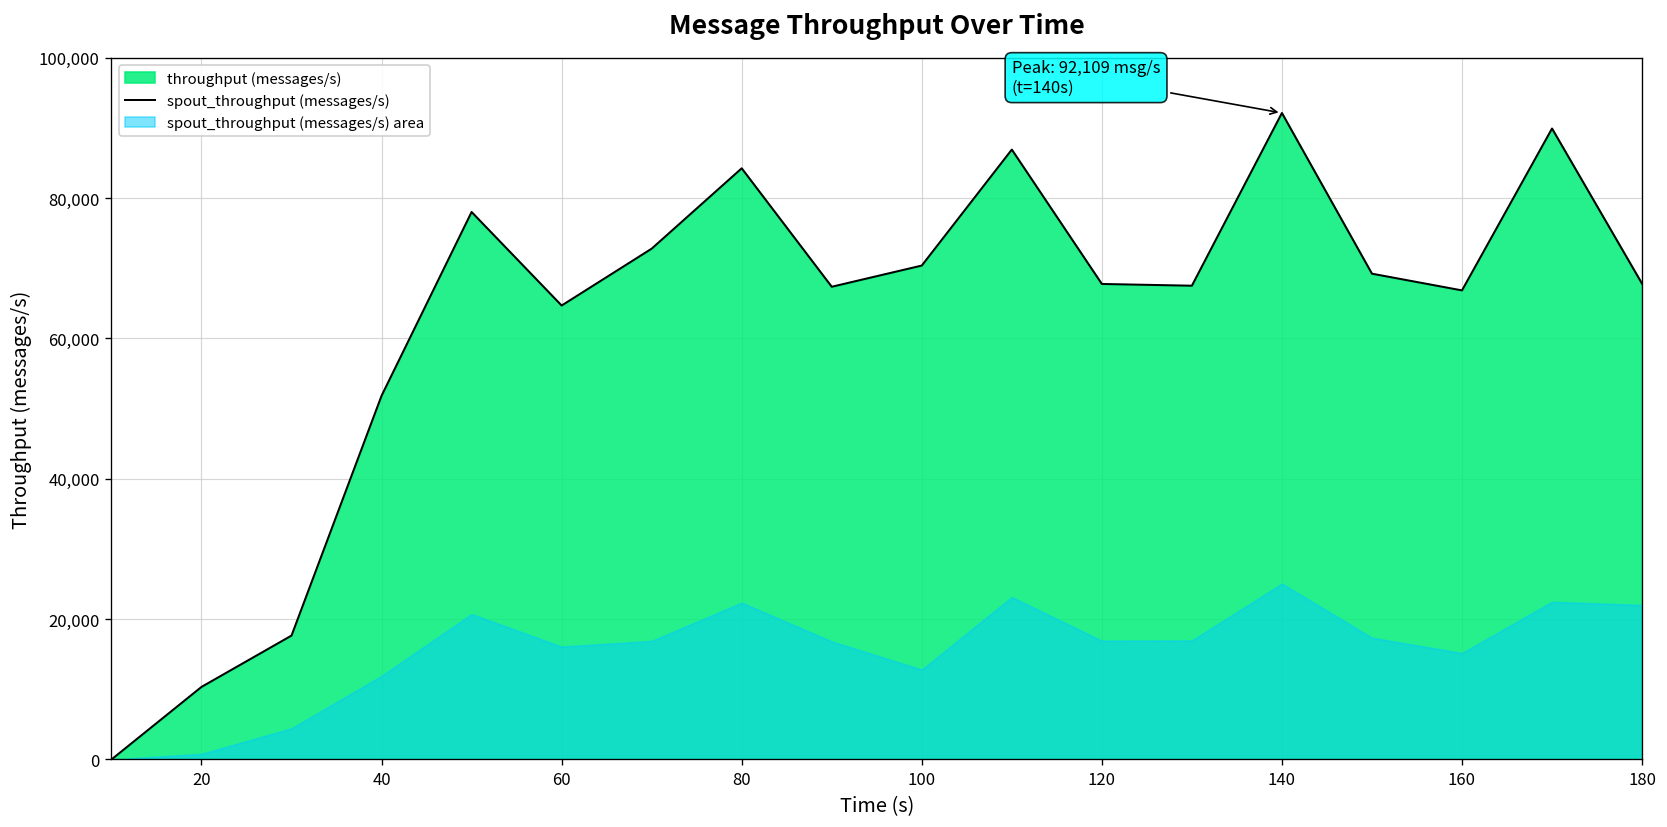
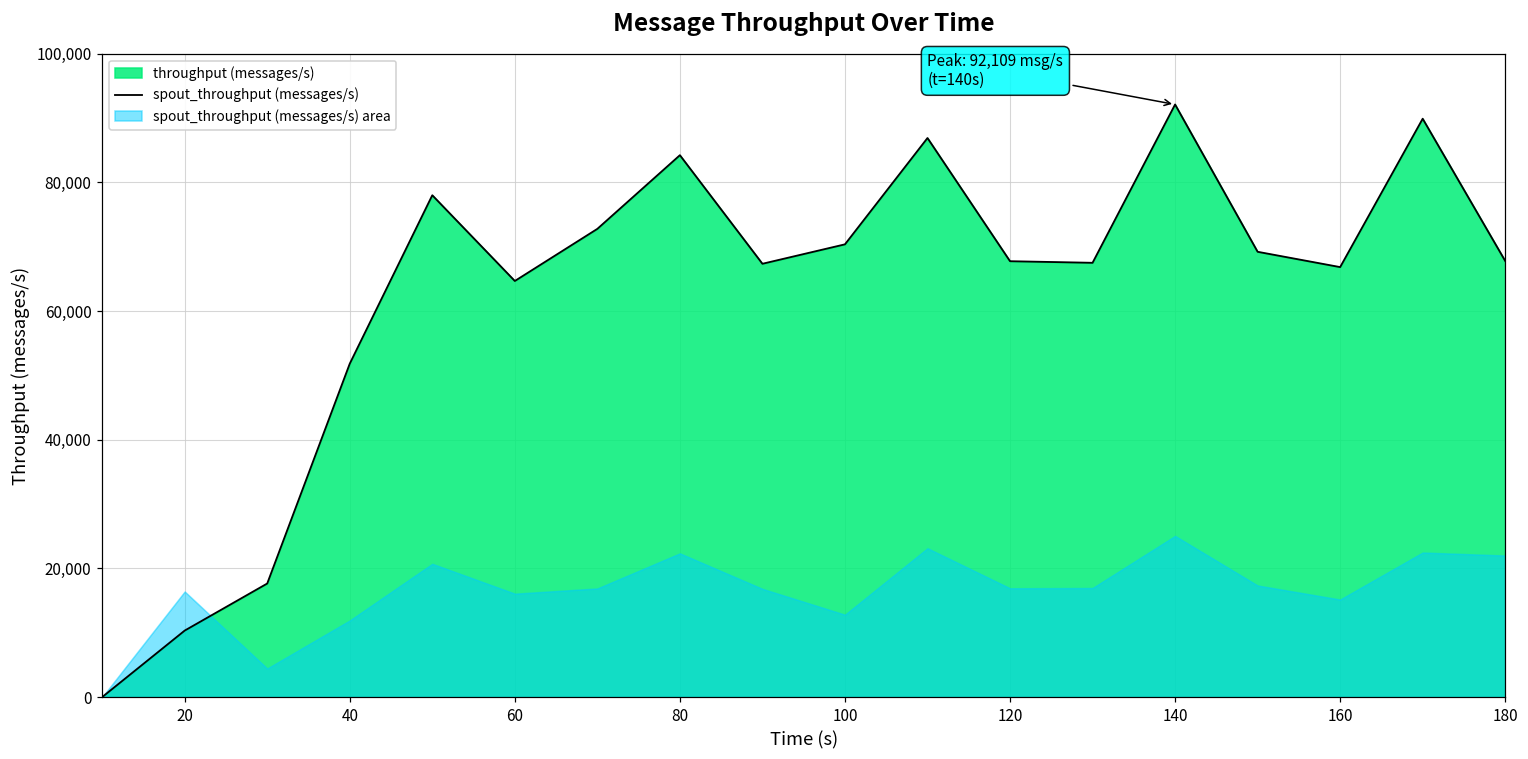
  {
    "throughput (messages/s)": {
      "20": "10,000",
      "40": "52,000",
      "60": "65,000",
      "80": "84,000",
      "100": "70,000",
      "120": "68,000",
      "160": "67,000",
      "180": "68,000"
    },
    "spout_throughput (messages/s) area": {
-     "20": "1,000",
+     "20": "16,000",
      "40": "12,000",
      "60": "16,000",
      "80": "22,000",
      "100": "13,000",
      "120": "17,000",
      "140": "25,000",
      "160": "15,000",
      "180": "22,000"
    }
  }
